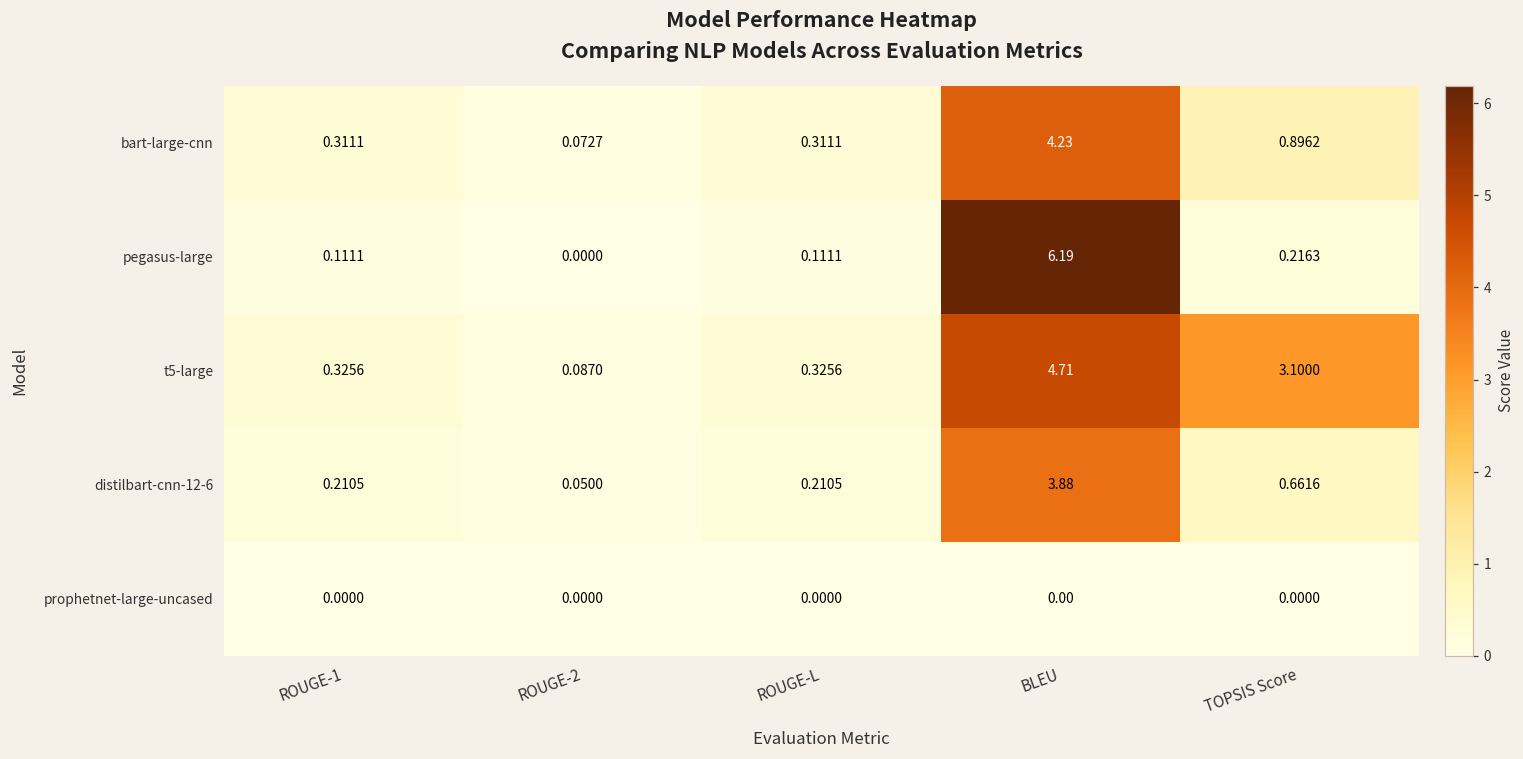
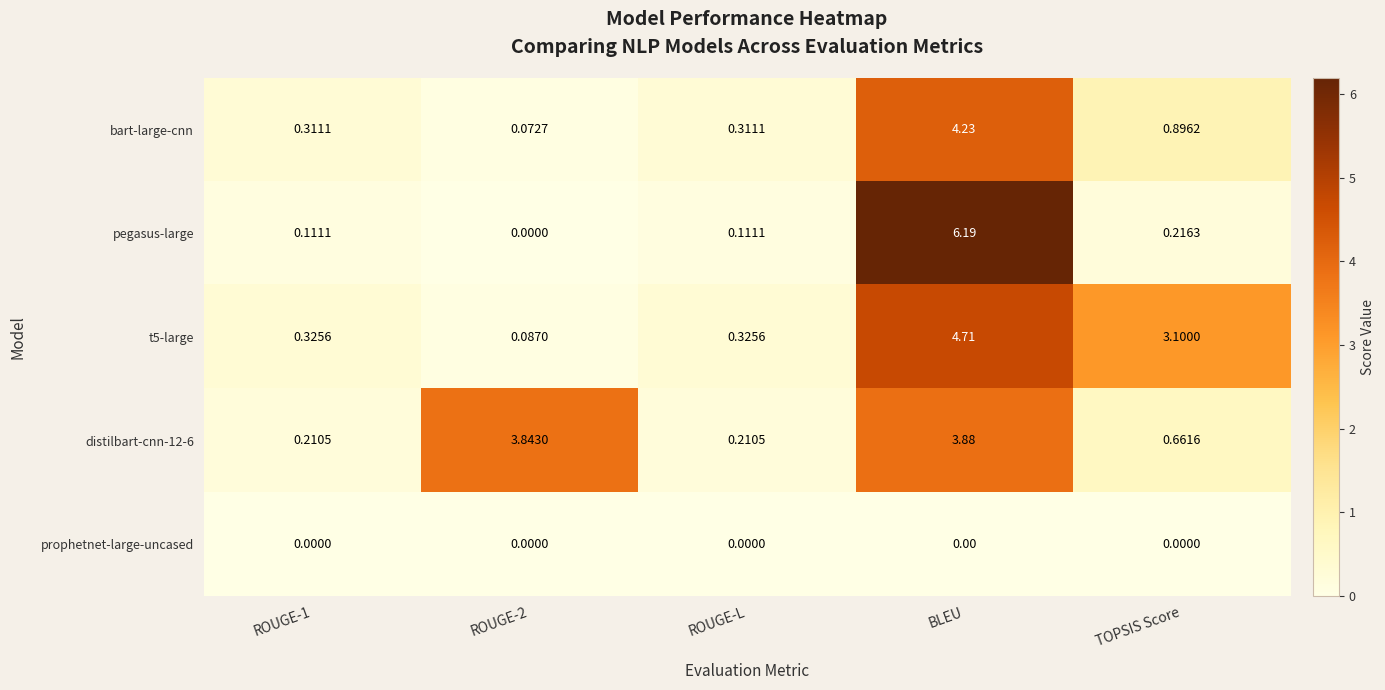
  {
    "bart-large-cnn": {
      "ROUGE-1": 0.3111,
      "ROUGE-2": 0.0727,
      "ROUGE-L": 0.3111,
      "BLEU": 4.23,
      "TOPSIS Score": 0.8962
    },
    "pegasus-large": {
      "ROUGE-1": 0.1111,
      "ROUGE-2": 0.0000,
      "ROUGE-L": 0.1111,
      "BLEU": 6.19,
      "TOPSIS Score": 0.2163
    },
    "t5-large": {
      "ROUGE-1": 0.3256,
      "ROUGE-2": 0.0870,
      "ROUGE-L": 0.3256,
      "BLEU": 4.71,
      "TOPSIS Score": 3.1000
    },
    "distilbart-cnn-12-6": {
      "ROUGE-1": 0.2105,
-     "ROUGE-2": 0.0500,
+     "ROUGE-2": 3.8430,
      "ROUGE-L": 0.2105,
      "BLEU": 3.88,
      "TOPSIS Score": 0.6616
    },
    "prophetnet-large-uncased": {
      "ROUGE-1": 0.0000,
      "ROUGE-2": 0.0000,
      "ROUGE-L": 0.0000,
      "BLEU": 0.00,
      "TOPSIS Score": 0.0000
    }
  }
